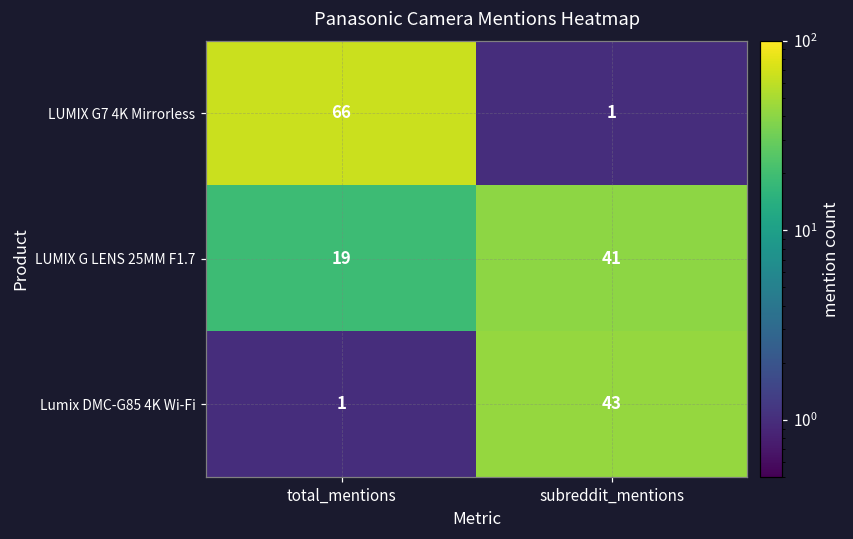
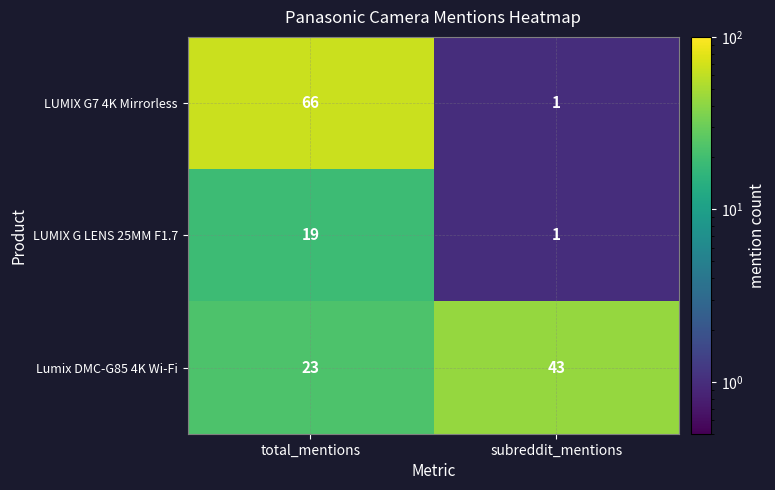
  {
    "LUMIX G7 4K Mirrorless": {
      "total_mentions": 66,
      "subreddit_mentions": 1
    },
    "LUMIX G LENS 25MM F1.7": {
      "total_mentions": 19,
-     "subreddit_mentions": 41
+     "subreddit_mentions": 1
    },
    "Lumix DMC-G85 4K Wi-Fi": {
-     "total_mentions": 1,
+     "total_mentions": 23,
      "subreddit_mentions": 43
    }
  }
